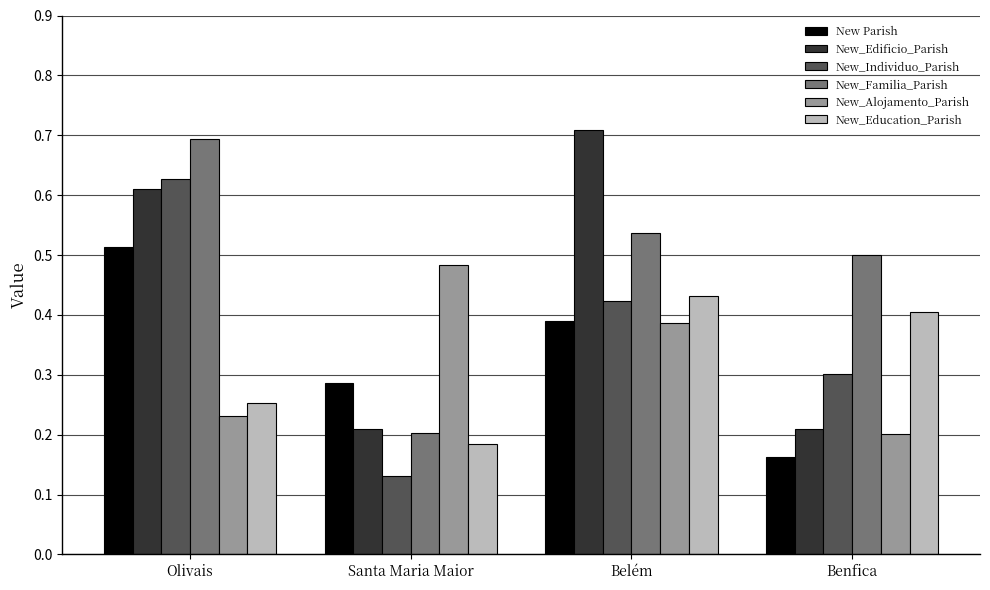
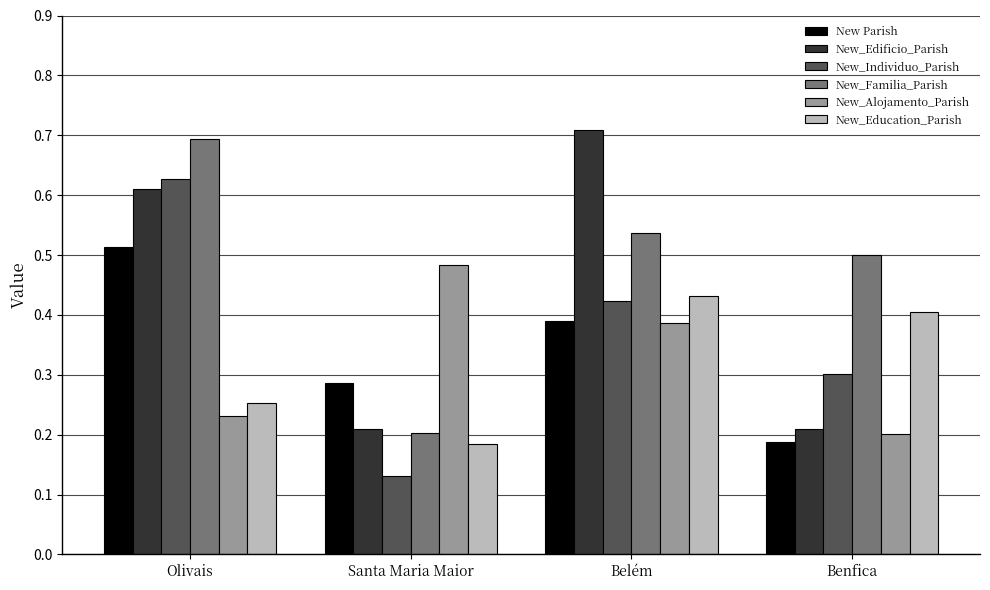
  {
    "New Parish": {
      "Olivais": 0.51,
      "Santa Maria Maior": 0.29,
      "Belém": 0.39,
-     "Benfica": 0.16
+     "Benfica": 0.19
    }
  }
